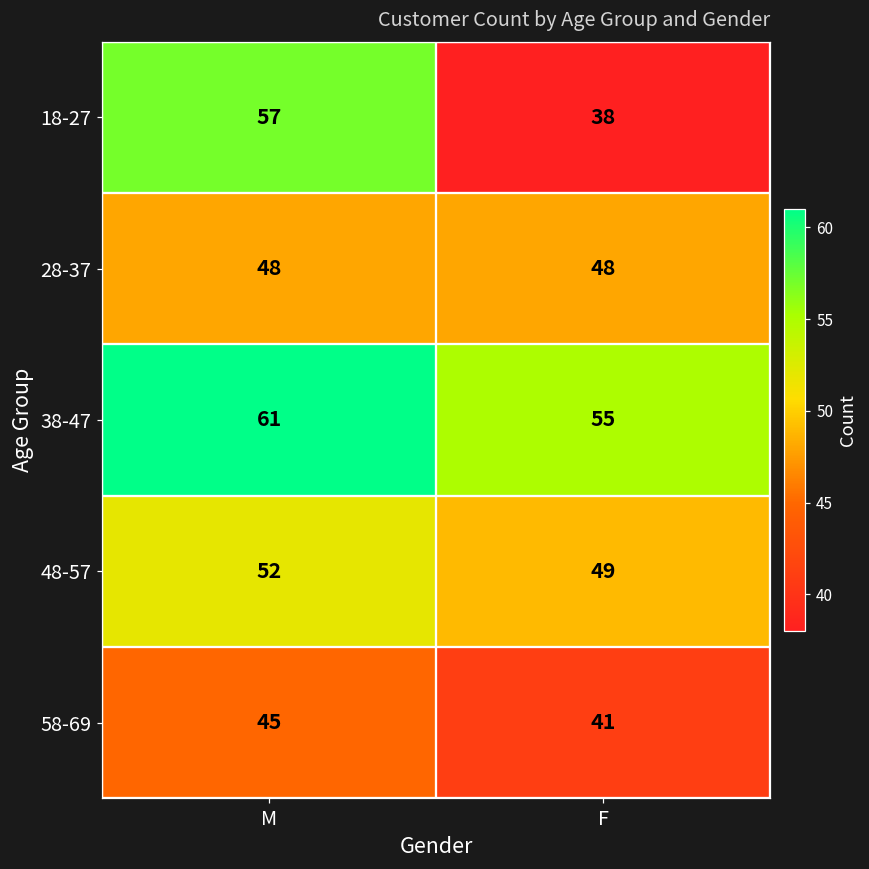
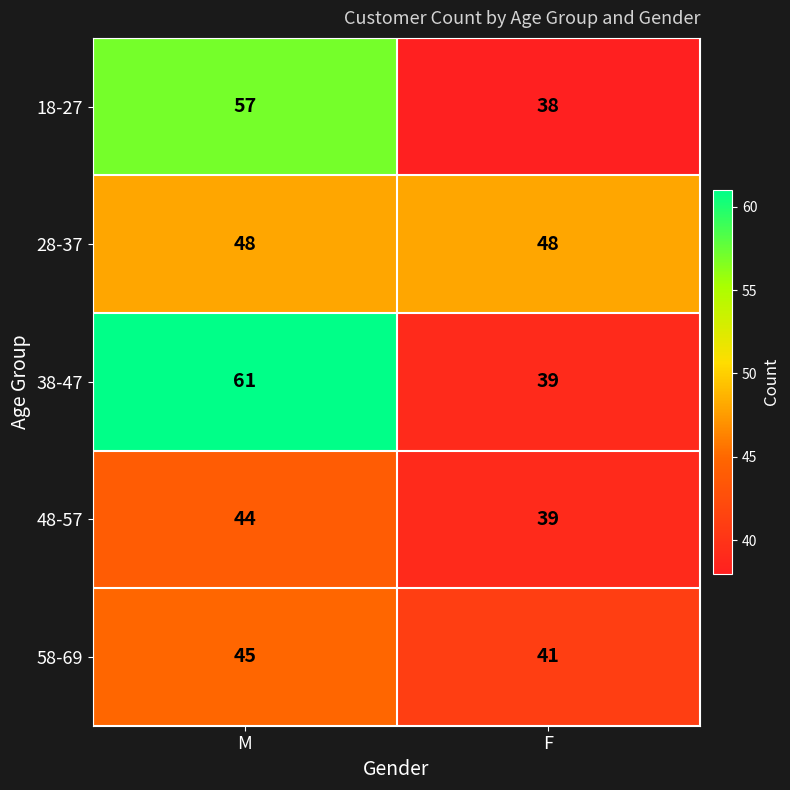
  {
    "18-27": {
      "M": 57,
      "F": 38
    },
    "28-37": {
      "M": 48,
      "F": 48
    },
    "38-47": {
      "M": 61,
-     "F": 55
+     "F": 39
    },
    "48-57": {
-     "M": 52,
-     "F": 49
+     "M": 44,
+     "F": 39
    },
    "58-69": {
      "M": 45,
      "F": 41
    }
  }
